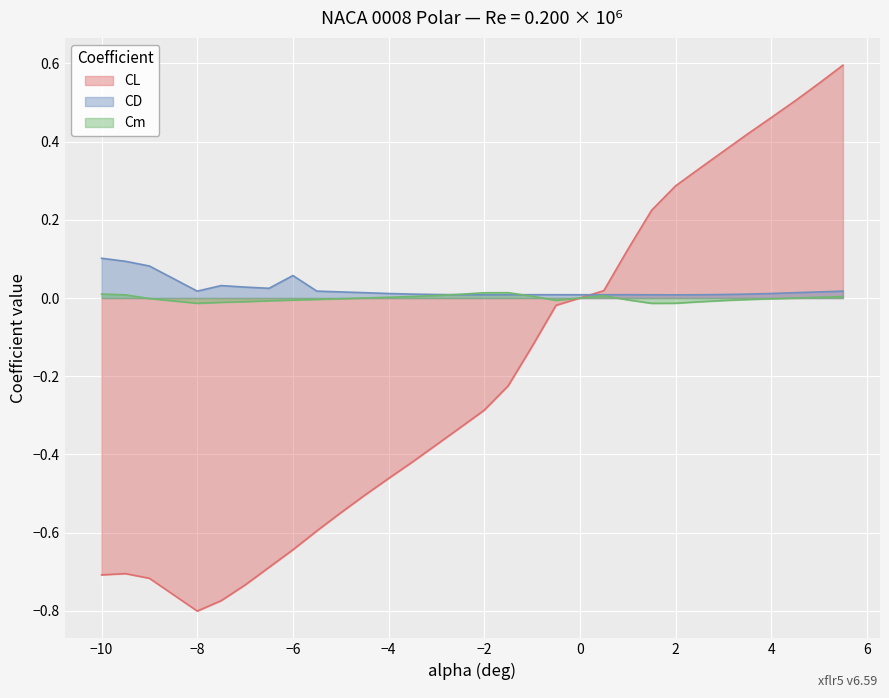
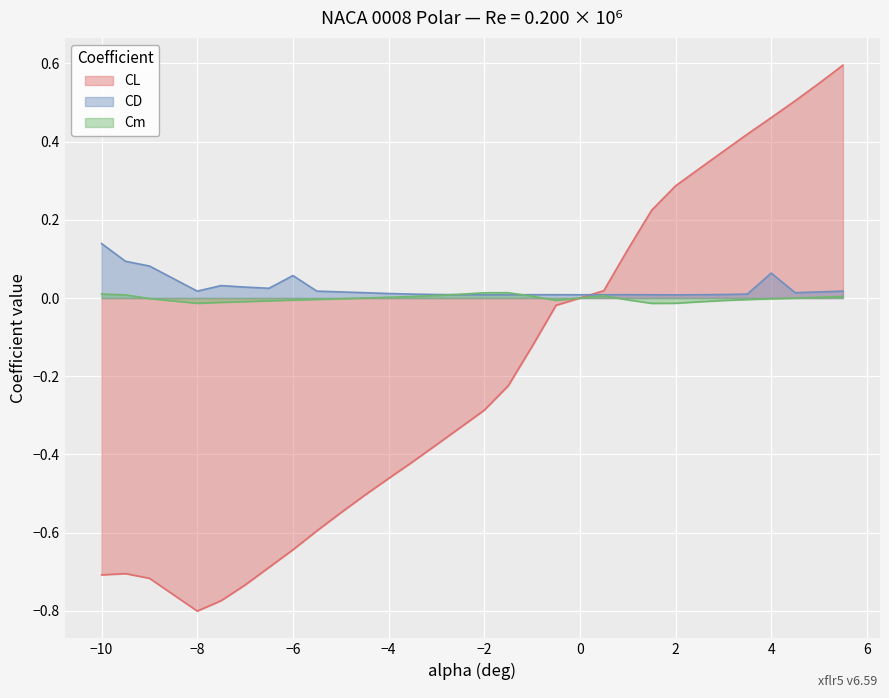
  {
    "CD": {
-     "−10": 0.10,
+     "−10": 0.14,
      "−8": 0.02,
      "−6": 0.06,
      "−4": 0.01,
      "0": 0.01,
      "2": 0.01,
-     "4": 0.01
+     "4": 0.06
    }
  }
